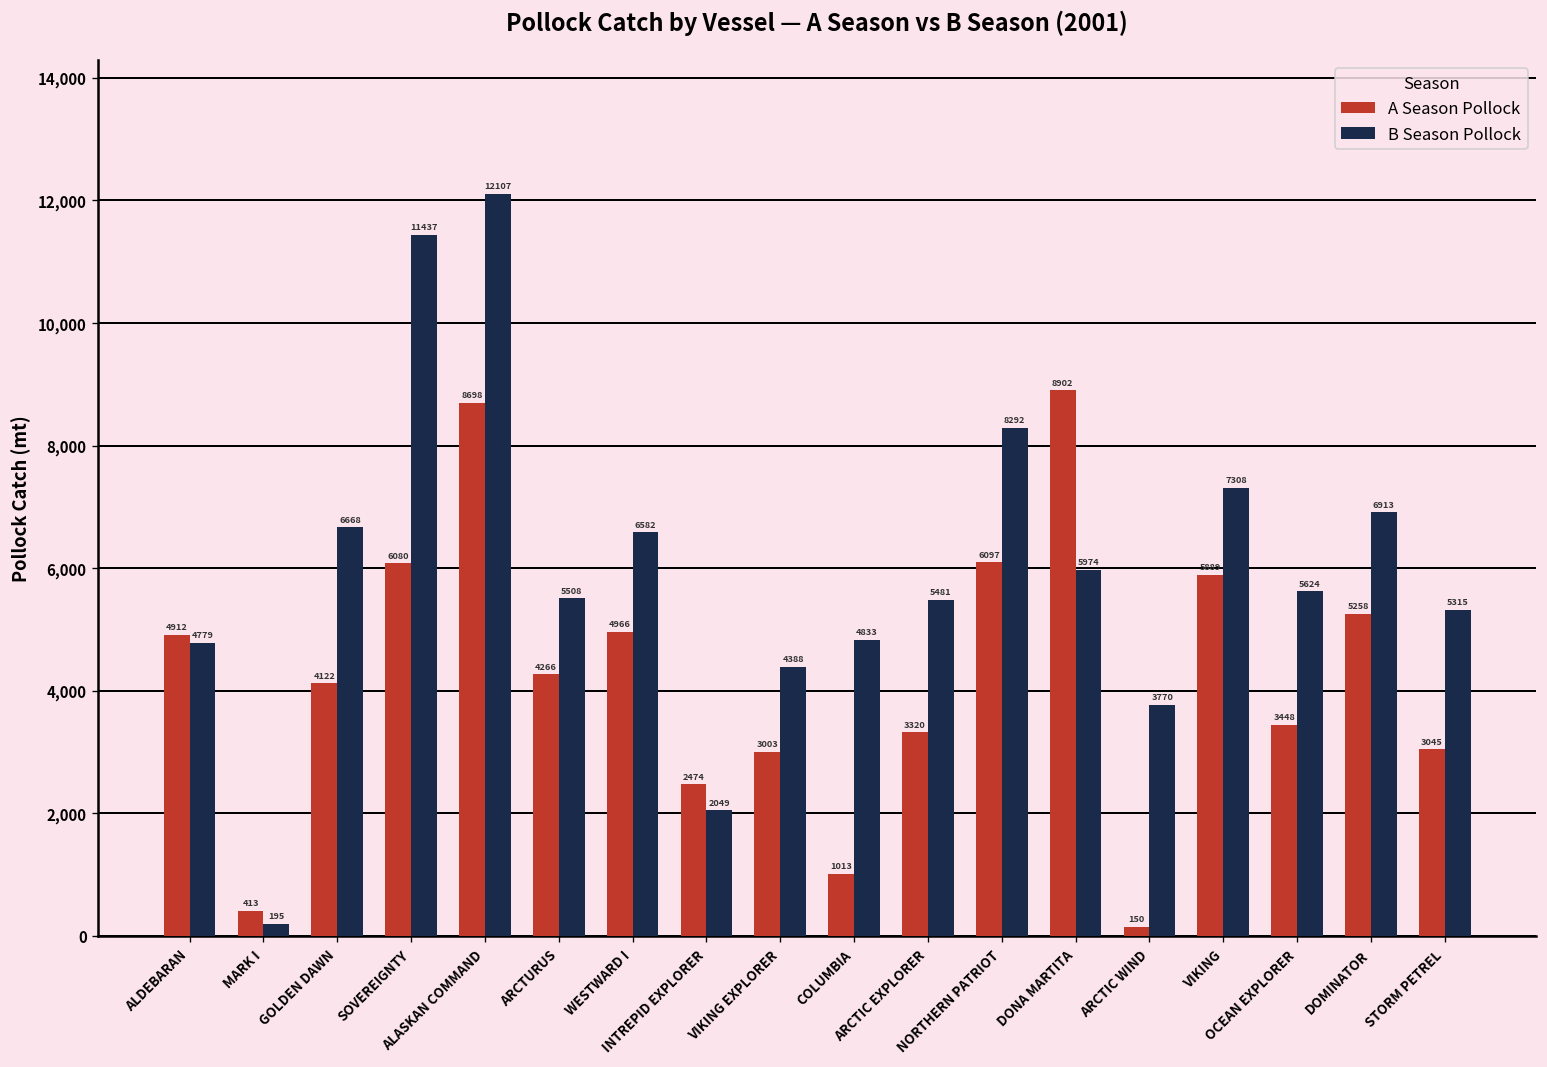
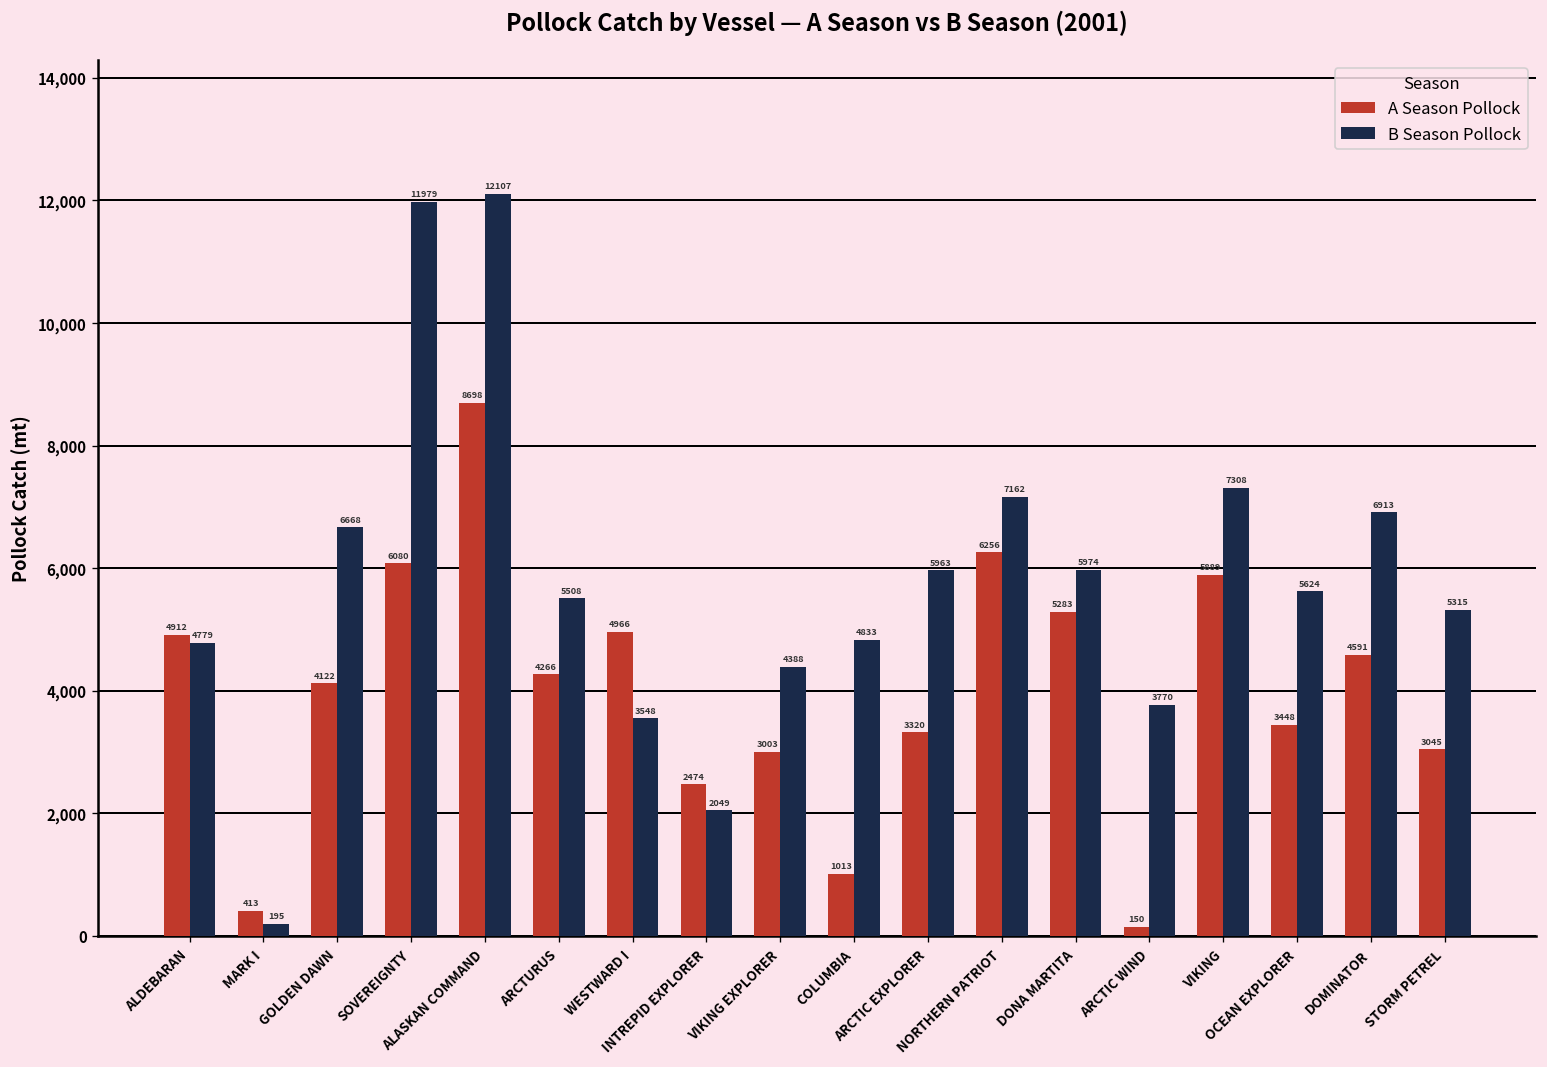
  {
    "A Season Pollock": {
      "ALDEBARAN": 4912,
      "MARK I": 413,
      "GOLDEN DAWN": 4122,
      "SOVEREIGNTY": 6080,
      "ALASKAN COMMAND": 8698,
      "ARCTURUS": 4266,
      "WESTWARD I": 4966,
      "INTREPID EXPLORER": 2474,
      "VIKING EXPLORER": 3003,
      "COLUMBIA": 1013,
      "ARCTIC EXPLORER": 3320,
-     "NORTHERN PATRIOT": 6097,
-     "DONA MARTITA": 8902,
+     "NORTHERN PATRIOT": 6256,
+     "DONA MARTITA": 5283,
      "ARCTIC WIND": 150,
      "VIKING": 5889,
      "OCEAN EXPLORER": 3448,
-     "DOMINATOR": 5258,
+     "DOMINATOR": 4591,
      "STORM PETREL": 3045
    },
    "B Season Pollock": {
      "ALDEBARAN": 4779,
      "MARK I": 195,
      "GOLDEN DAWN": 6668,
-     "SOVEREIGNTY": 11437,
+     "SOVEREIGNTY": 11979,
      "ALASKAN COMMAND": 12107,
      "ARCTURUS": 5508,
-     "WESTWARD I": 6582,
+     "WESTWARD I": 3548,
      "INTREPID EXPLORER": 2049,
      "VIKING EXPLORER": 4388,
      "COLUMBIA": 4833,
-     "ARCTIC EXPLORER": 5481,
-     "NORTHERN PATRIOT": 8292,
+     "ARCTIC EXPLORER": 5963,
+     "NORTHERN PATRIOT": 7162,
      "DONA MARTITA": 5974,
      "ARCTIC WIND": 3770,
      "VIKING": 7308,
      "OCEAN EXPLORER": 5624,
      "DOMINATOR": 6913,
      "STORM PETREL": 5315
    }
  }
